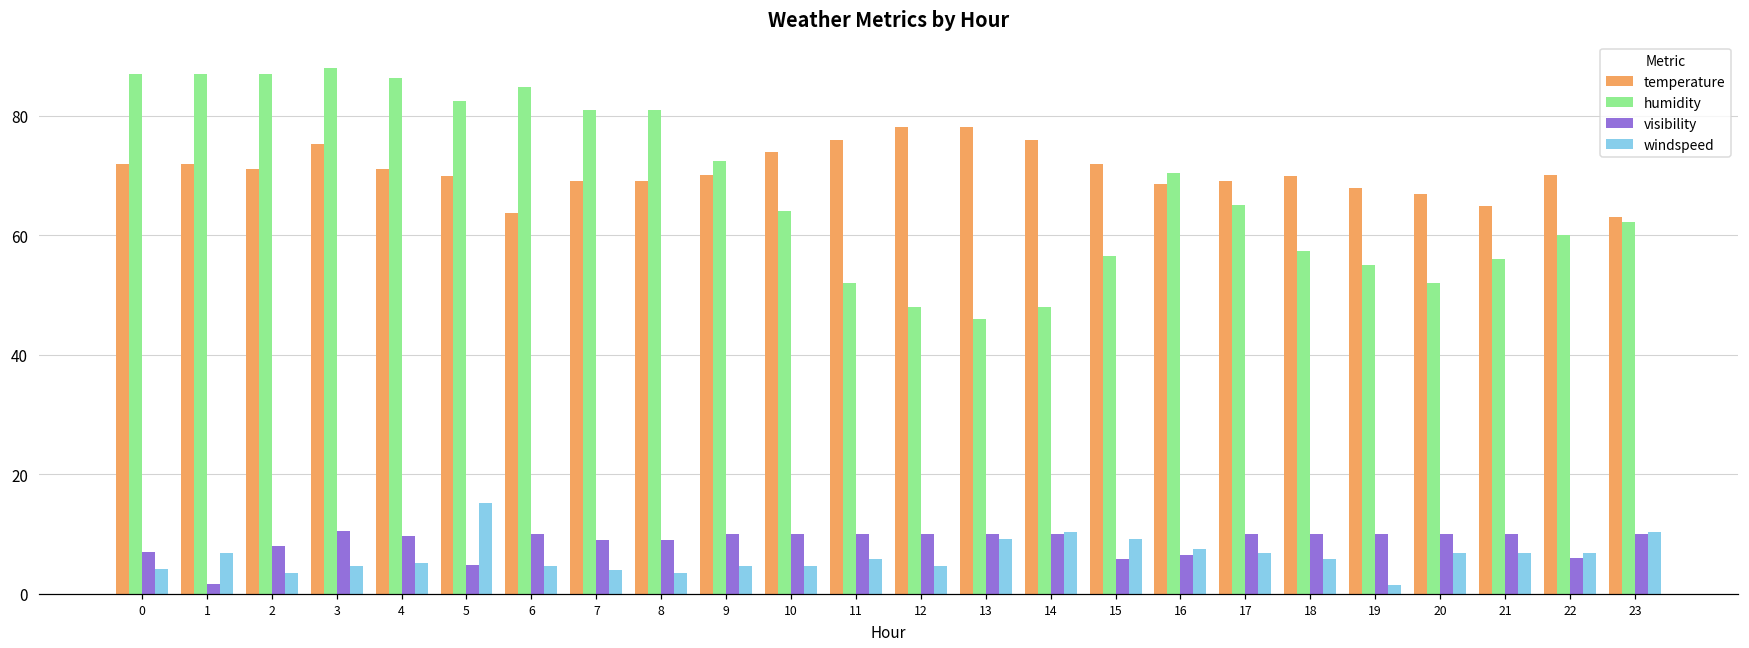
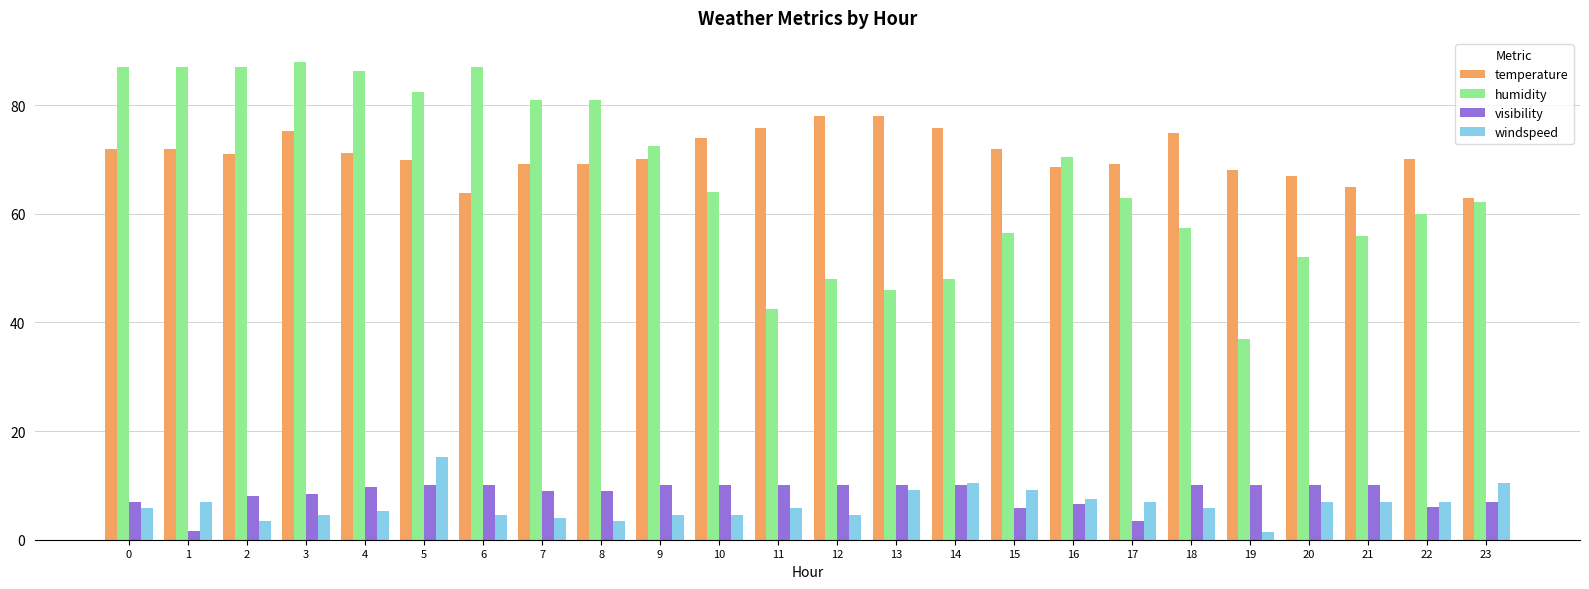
  {
    "temperature": {
      "0": 72,
      "1": 72,
      "2": 71,
      "3": 75,
      "4": 71,
      "5": 70,
      "6": 64,
      "7": 69,
      "8": 69,
      "9": 70,
      "10": 74,
      "11": 76,
      "12": 78,
      "13": 78,
      "14": 76,
      "15": 72,
      "16": 69,
      "17": 69,
-     "18": 70,
+     "18": 75,
      "19": 68,
      "20": 67,
      "21": 65,
      "22": 70,
      "23": 63
    },
    "humidity": {
      "0": 87,
      "1": 87,
      "2": 87,
      "3": 88,
      "4": 86,
      "5": 83,
-     "6": 85,
+     "6": 87,
      "7": 81,
      "8": 81,
      "9": 73,
      "10": 64,
-     "11": 52,
+     "11": 42,
      "12": 48,
      "13": 46,
      "14": 48,
      "15": 57,
      "16": 71,
-     "17": 65,
+     "17": 63,
      "18": 57,
-     "19": 55,
+     "19": 37,
      "20": 52,
      "21": 56,
      "22": 60,
      "23": 62
    },
    "visibility": {
      "0": 7,
      "1": 2,
      "2": 8,
-     "3": 10,
+     "3": 8,
      "4": 10,
-     "5": 5,
+     "5": 10,
      "6": 10,
      "7": 9,
      "8": 9,
      "9": 10,
      "10": 10,
      "11": 10,
      "12": 10,
      "13": 10,
      "14": 10,
      "15": 6,
      "16": 7,
-     "17": 10,
+     "17": 3,
      "18": 10,
      "19": 10,
      "20": 10,
      "21": 10,
      "22": 6,
-     "23": 10
+     "23": 7
    },
    "windspeed": {
-     "0": 4,
+     "0": 6,
      "1": 7,
      "2": 4,
      "3": 5,
      "4": 5,
      "5": 15,
      "6": 5,
      "7": 4,
      "8": 4,
      "9": 5,
      "10": 5,
      "11": 6,
      "12": 5,
      "13": 9,
      "14": 10,
      "15": 9,
      "16": 8,
      "17": 7,
      "18": 6,
      "19": 1,
      "20": 7,
      "21": 7,
      "22": 7,
      "23": 10
    }
  }
